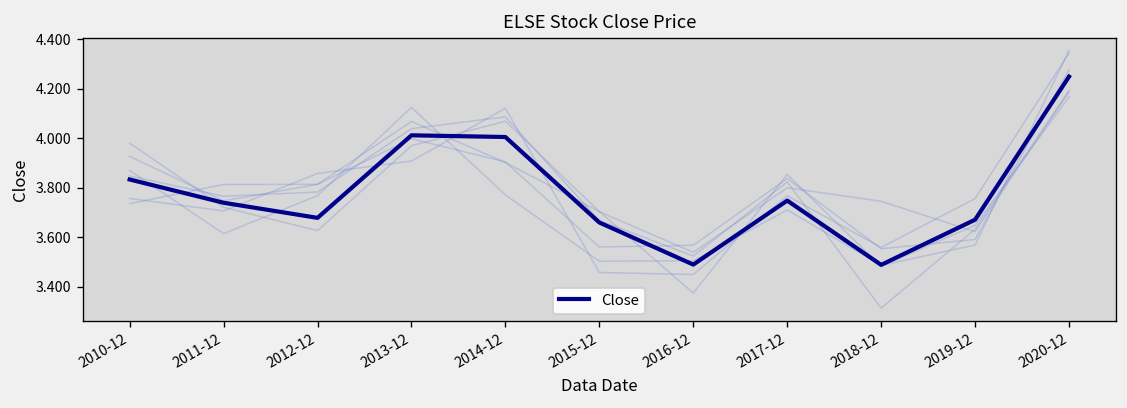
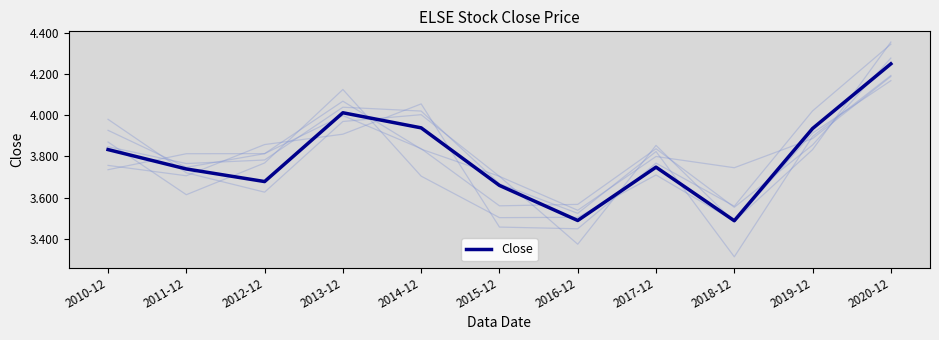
  {
    "Close": {
      "2010-12": 3.83,
      "2012-12": 3.68,
      "2013-12": 4.01,
-     "2014-12": 4.00,
+     "2014-12": 3.94,
      "2016-12": 3.49,
      "2017-12": 3.75,
-     "2019-12": 3.67,
+     "2019-12": 3.94,
      "2020-12": 4.25
    }
  }
